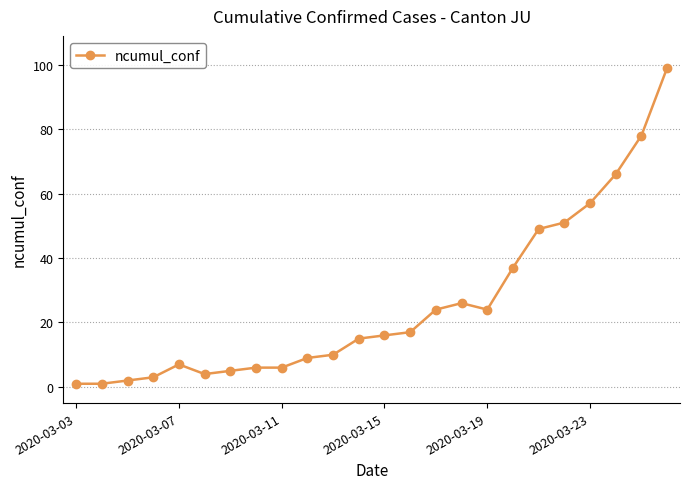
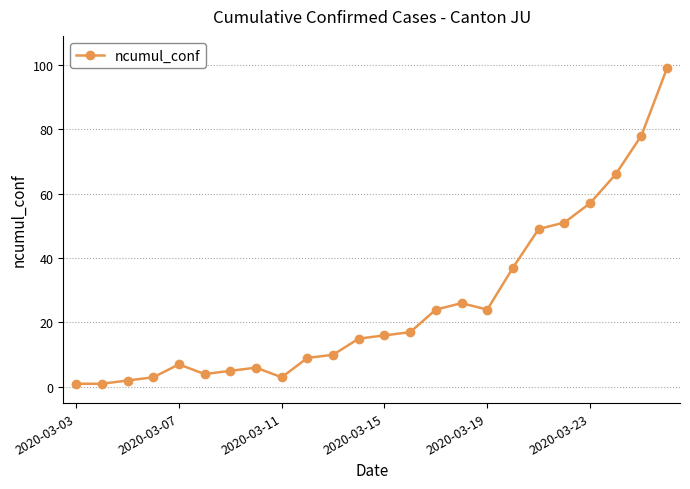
  {
    "2020-03-03": 1,
    "2020-03-07": 7,
-   "2020-03-11": 6,
+   "2020-03-11": 3,
    "2020-03-15": 16,
    "2020-03-19": 24,
    "2020-03-23": 57
  }
